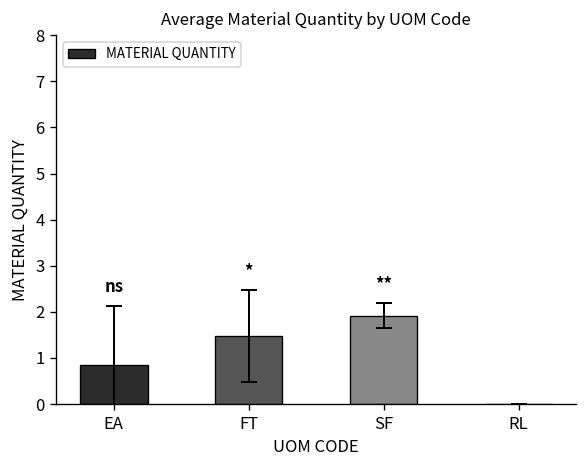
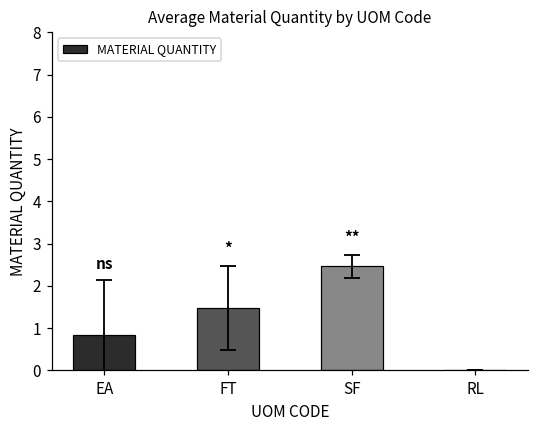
  {
    "MATERIAL QUANTITY": {
      "EA": 0.8,
      "FT": 1.5,
-     "SF": 1.9,
+     "SF": 2.5,
      "RL": 0.0
    }
  }
